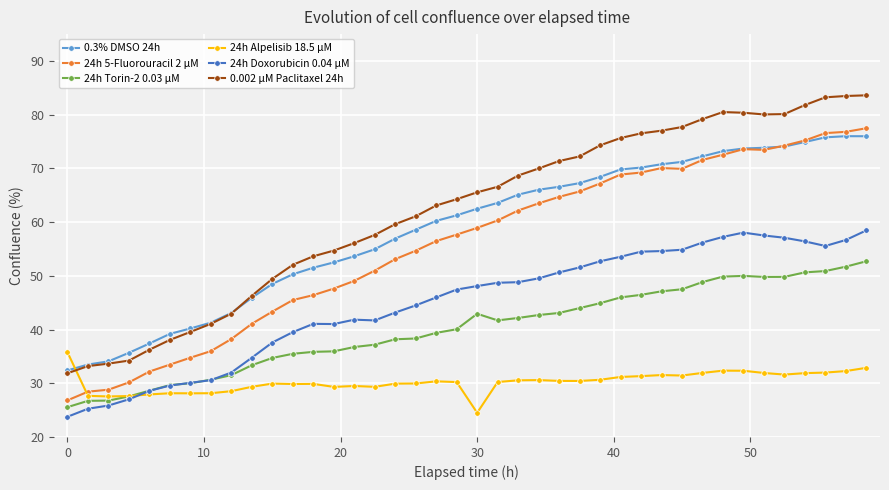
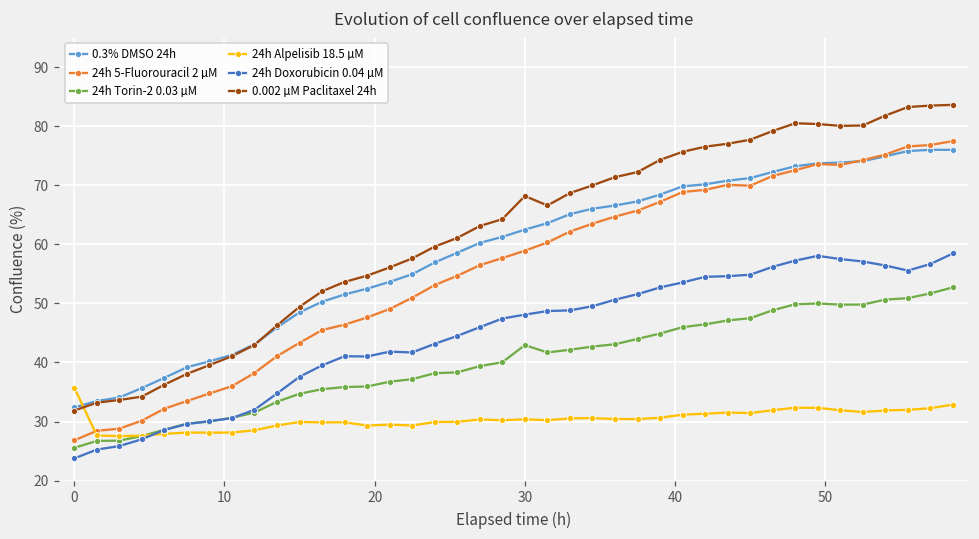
  {
    "24h 5-Fluorouracil 2 µM": {
      "0": 27,
      "30": 59
    },
    "24h Torin-2 0.03 µM": {
      "0": 26,
      "30": 43
    },
    "24h Alpelisib 18.5 µM": {
      "0": 36,
-     "30": 24
+     "30": 30
    },
    "0.002 µM Paclitaxel 24h": {
      "0": 32,
-     "30": 66
+     "30": 68
    }
  }
